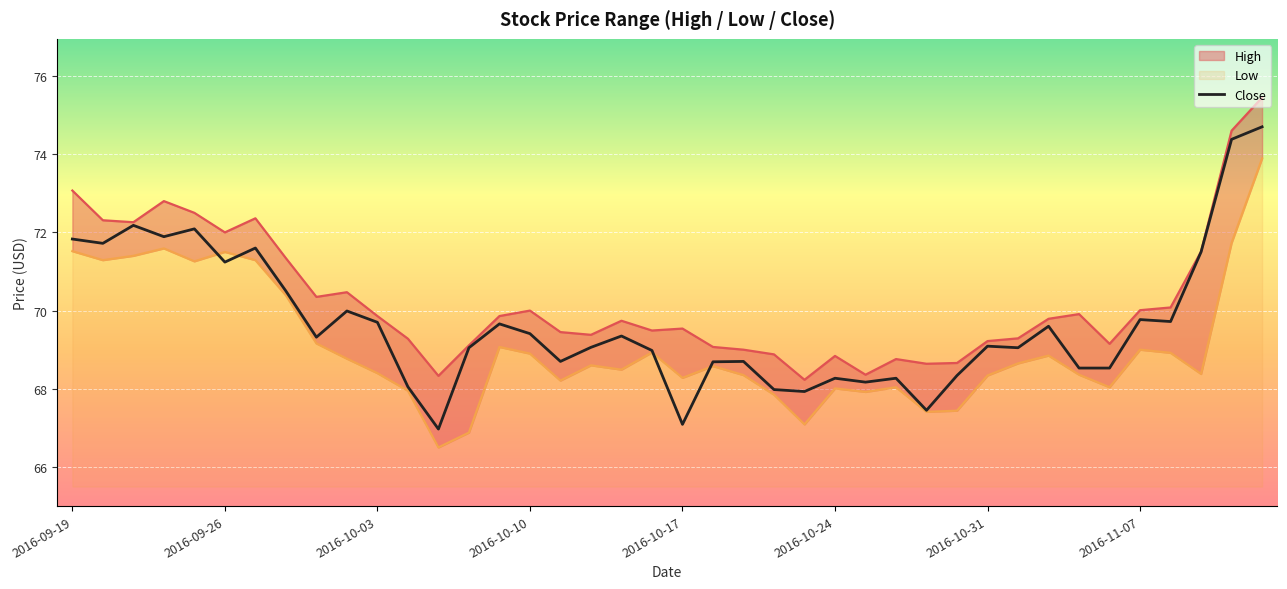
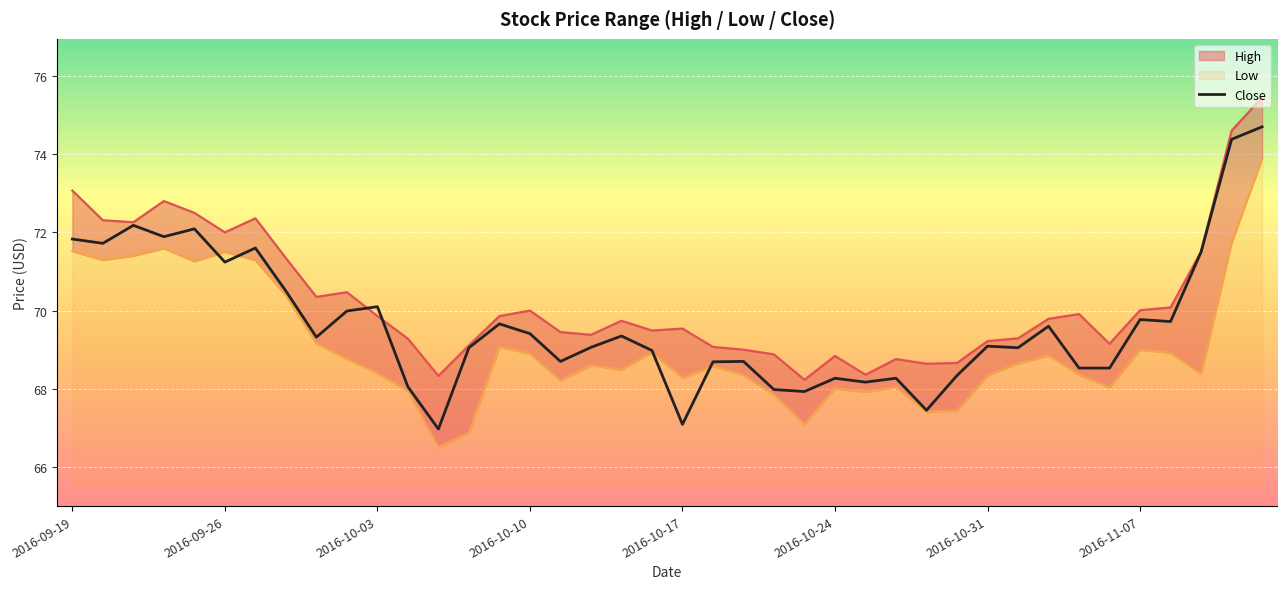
  {
    "High": {
      "2016-09-19": 73.1,
      "2016-09-26": 72.0,
      "2016-10-03": 69.9,
      "2016-10-10": 70.0,
      "2016-10-17": 69.5,
      "2016-10-24": 68.8,
      "2016-10-31": 69.2,
      "2016-11-07": 70.0
    },
    "Low": {
      "2016-09-19": 71.5,
      "2016-09-26": 71.5,
      "2016-10-03": 68.4,
      "2016-10-10": 68.9,
      "2016-10-17": 68.3,
      "2016-10-24": 68.0,
      "2016-10-31": 68.3,
      "2016-11-07": 69.0
    },
    "Close": {
      "2016-09-19": 71.8,
      "2016-09-26": 71.2,
-     "2016-10-03": 69.7,
+     "2016-10-03": 70.1,
      "2016-10-10": 69.4,
      "2016-10-17": 67.1,
      "2016-10-24": 68.3,
      "2016-10-31": 69.1,
      "2016-11-07": 69.8
    }
  }
